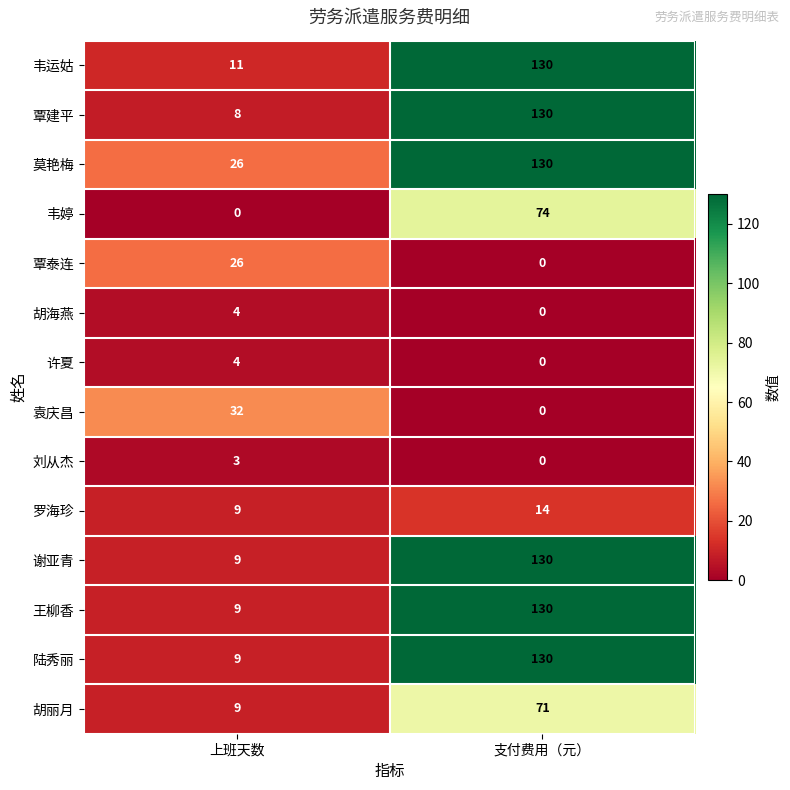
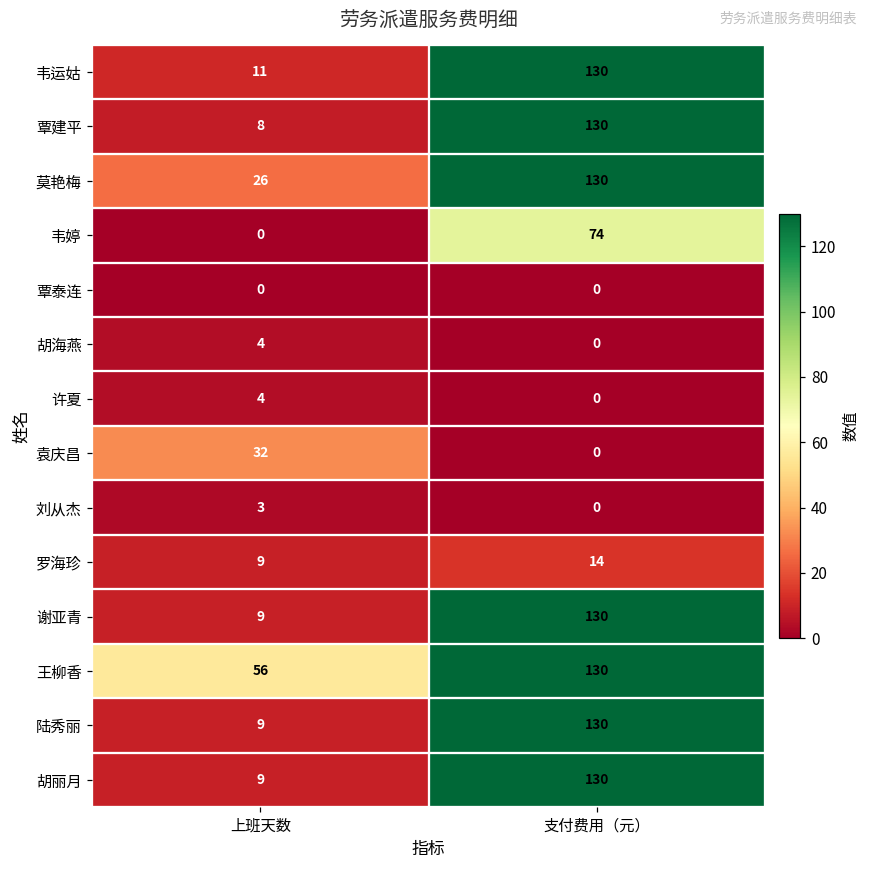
  {
    "韦运姑": {
      "上班天数": 11,
      "支付费用（元）": 130
    },
    "覃建平": {
      "上班天数": 8,
      "支付费用（元）": 130
    },
    "莫艳梅": {
      "上班天数": 26,
      "支付费用（元）": 130
    },
    "韦婷": {
      "上班天数": 0,
      "支付费用（元）": 74
    },
    "覃泰连": {
-     "上班天数": 26,
+     "上班天数": 0,
      "支付费用（元）": 0
    },
    "胡海燕": {
      "上班天数": 4,
      "支付费用（元）": 0
    },
    "许夏": {
      "上班天数": 4,
      "支付费用（元）": 0
    },
    "袁庆昌": {
      "上班天数": 32,
      "支付费用（元）": 0
    },
    "刘从杰": {
      "上班天数": 3,
      "支付费用（元）": 0
    },
    "罗海珍": {
      "上班天数": 9,
      "支付费用（元）": 14
    },
    "谢亚青": {
      "上班天数": 9,
      "支付费用（元）": 130
    },
    "王柳香": {
-     "上班天数": 9,
+     "上班天数": 56,
      "支付费用（元）": 130
    },
    "陆秀丽": {
      "上班天数": 9,
      "支付费用（元）": 130
    },
    "胡丽月": {
      "上班天数": 9,
-     "支付费用（元）": 71
+     "支付费用（元）": 130
    }
  }
